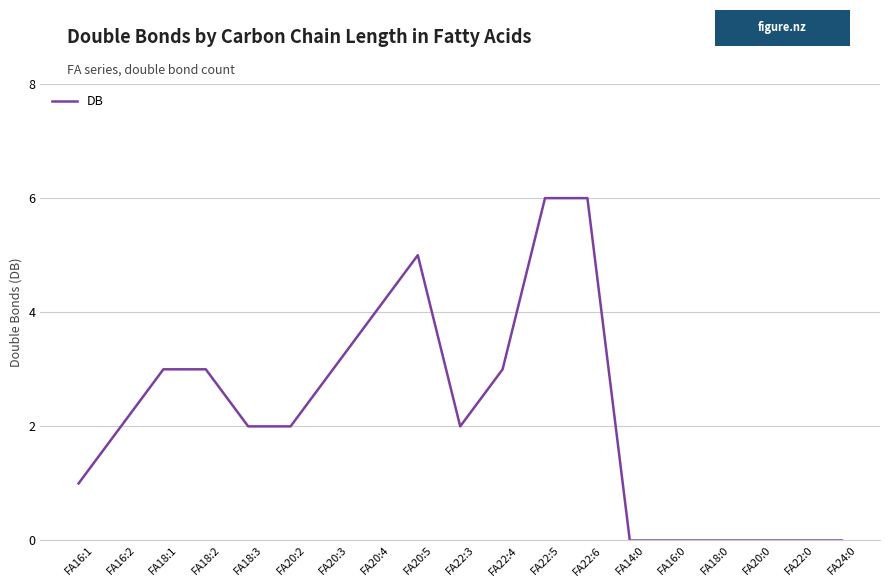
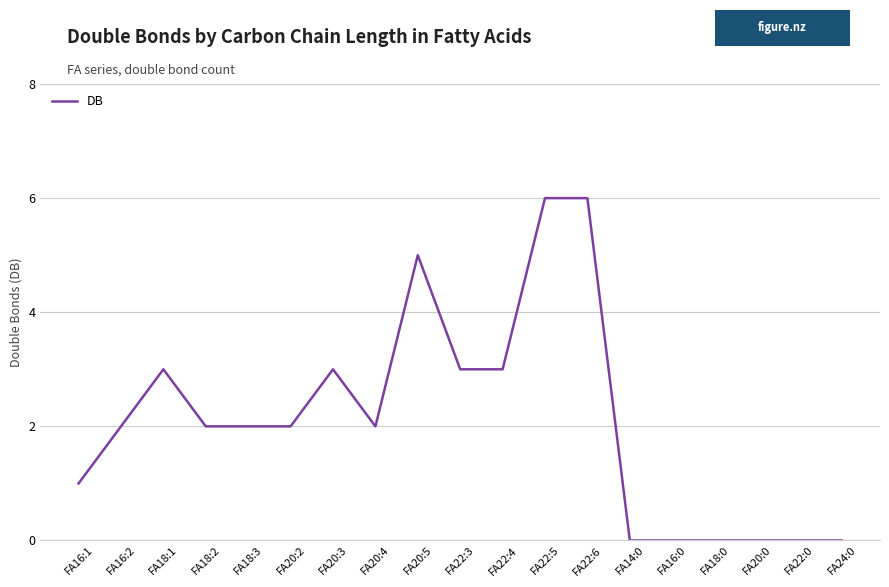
  {
    "FA16:1": 1,
    "FA16:2": 2,
    "FA18:1": 3,
-   "FA18:2": 3,
+   "FA18:2": 2,
    "FA18:3": 2,
    "FA20:2": 2,
    "FA20:3": 3,
-   "FA20:4": 4,
+   "FA20:4": 2,
    "FA20:5": 5,
-   "FA22:3": 2,
+   "FA22:3": 3,
    "FA22:4": 3,
    "FA22:5": 6,
    "FA22:6": 6,
    "FA14:0": 0,
    "FA16:0": 0,
    "FA18:0": 0,
    "FA20:0": 0,
    "FA22:0": 0,
    "FA24:0": 0
  }
